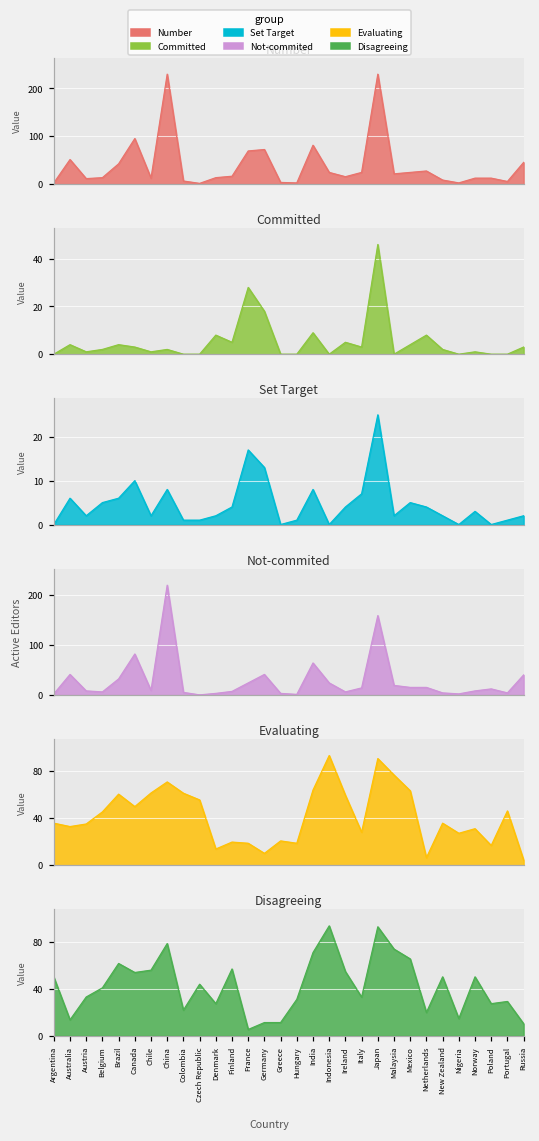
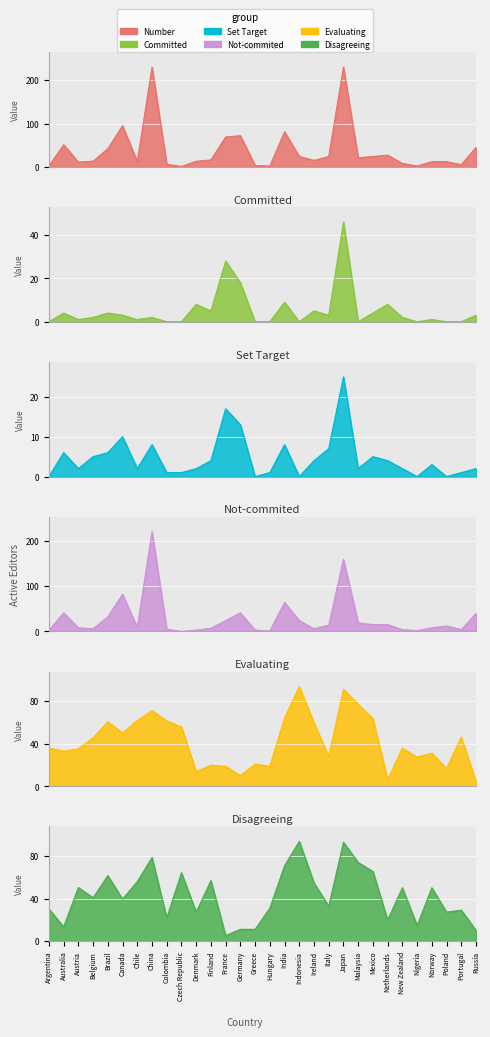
  {
    "Disagreeing": {
-     "Argentina": 50,
+     "Argentina": 30,
      "Australia": 13,
-     "Austria": 33,
+     "Austria": 50,
      "Belgium": 41,
      "Brazil": 62,
-     "Canada": 54,
+     "Canada": 40,
      "Chile": 56,
      "China": 79,
      "Colombia": 22,
-     "Czech Republic": 44,
+     "Czech Republic": 64,
      "Denmark": 27,
      "Finland": 57,
      "France": 5,
      "Germany": 11,
      "Greece": 11,
      "Hungary": 31,
      "India": 71,
      "Indonesia": 94,
      "Ireland": 55,
      "Italy": 33,
      "Japan": 93,
      "Malaysia": 74,
      "Mexico": 65,
      "Netherlands": 20,
      "New Zealand": 50,
      "Nigeria": 15,
      "Norway": 50,
      "Poland": 27,
      "Portugal": 29,
      "Russia": 10
    }
  }
